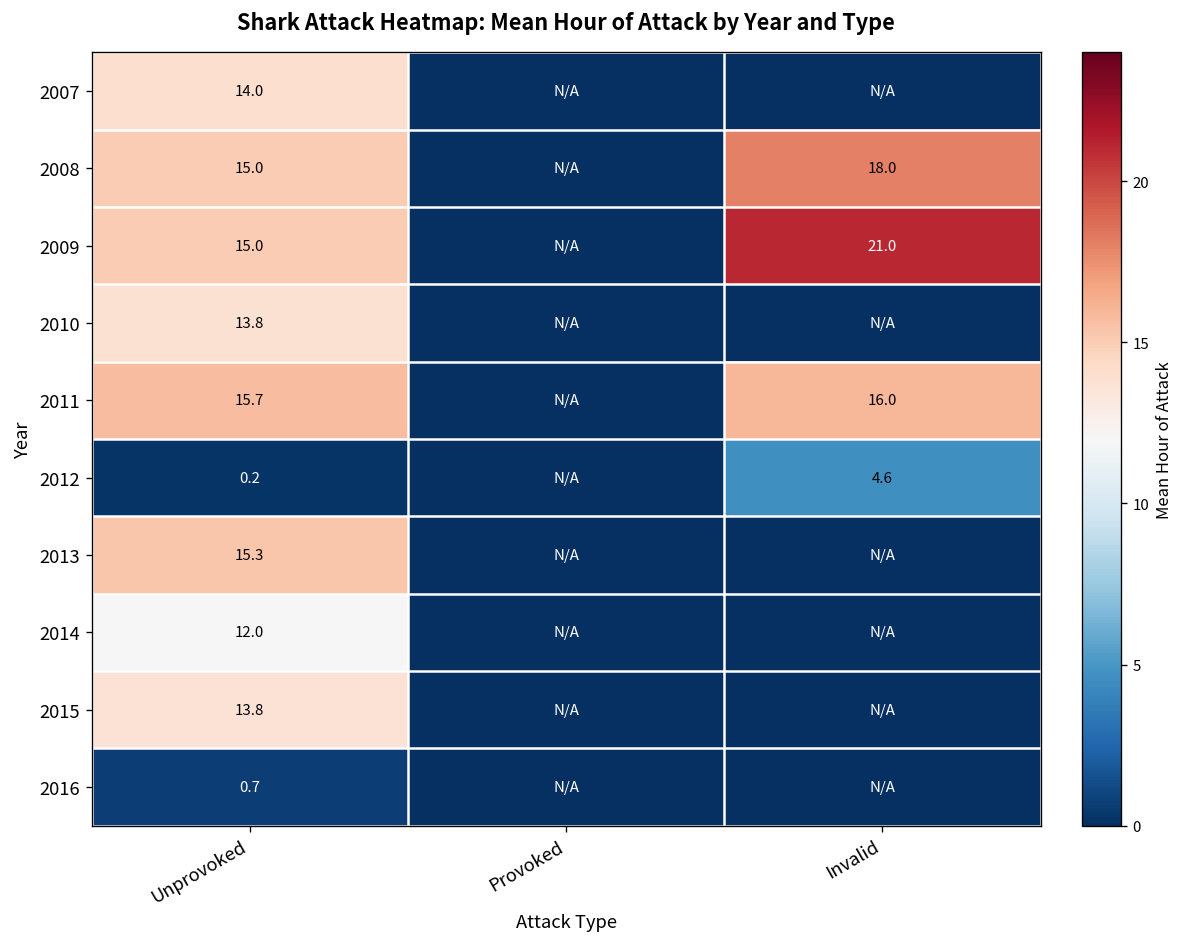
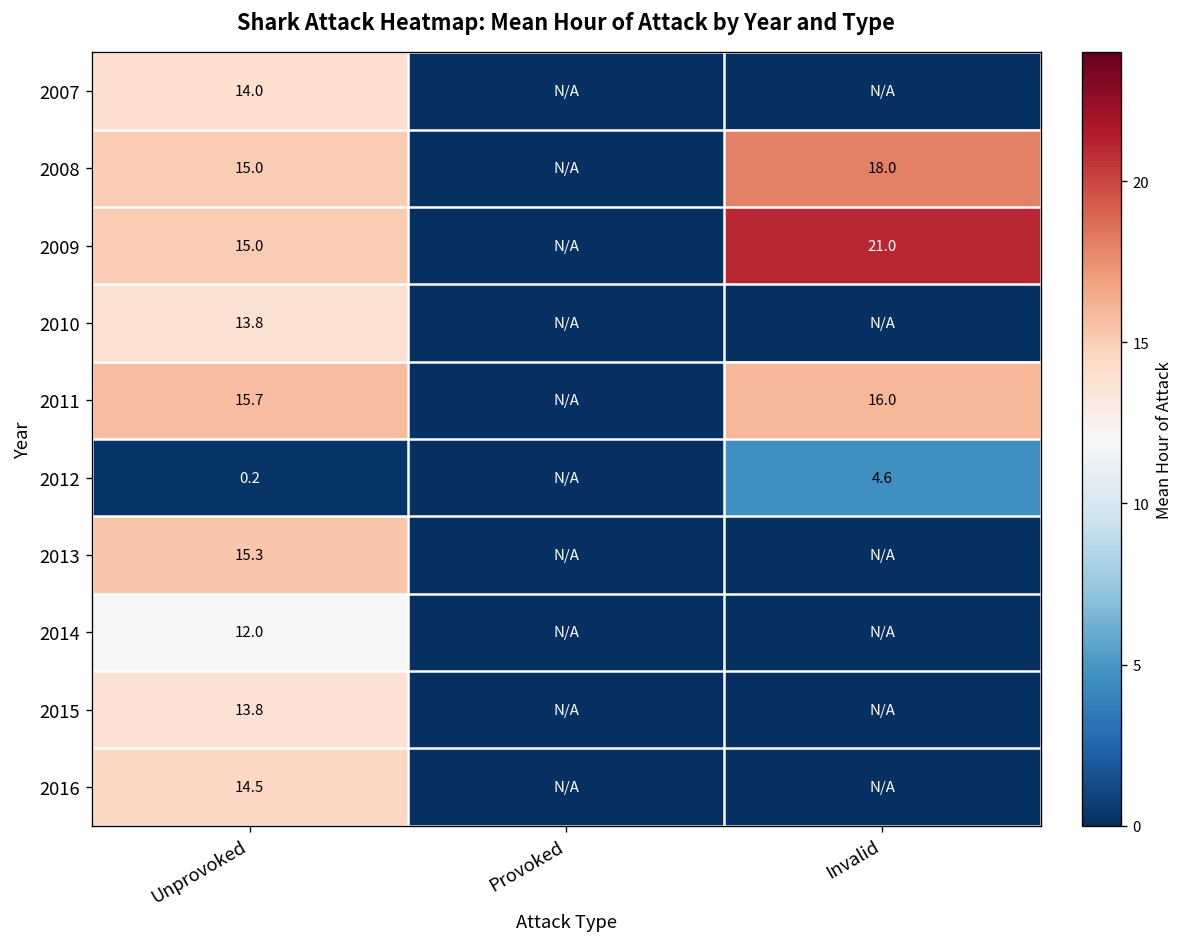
  {
    "2007": {
      "Unprovoked": 14.0
    },
    "2008": {
      "Unprovoked": 15.0,
      "Invalid": 18.0
    },
    "2009": {
      "Unprovoked": 15.0,
      "Invalid": 21.0
    },
    "2010": {
      "Unprovoked": 13.8
    },
    "2011": {
      "Unprovoked": 15.7,
      "Invalid": 16.0
    },
    "2012": {
      "Unprovoked": 0.2,
      "Invalid": 4.6
    },
    "2013": {
      "Unprovoked": 15.3
    },
    "2014": {
      "Unprovoked": 12.0
    },
    "2015": {
      "Unprovoked": 13.8
    },
    "2016": {
-     "Unprovoked": 0.7
+     "Unprovoked": 14.5
    }
  }
